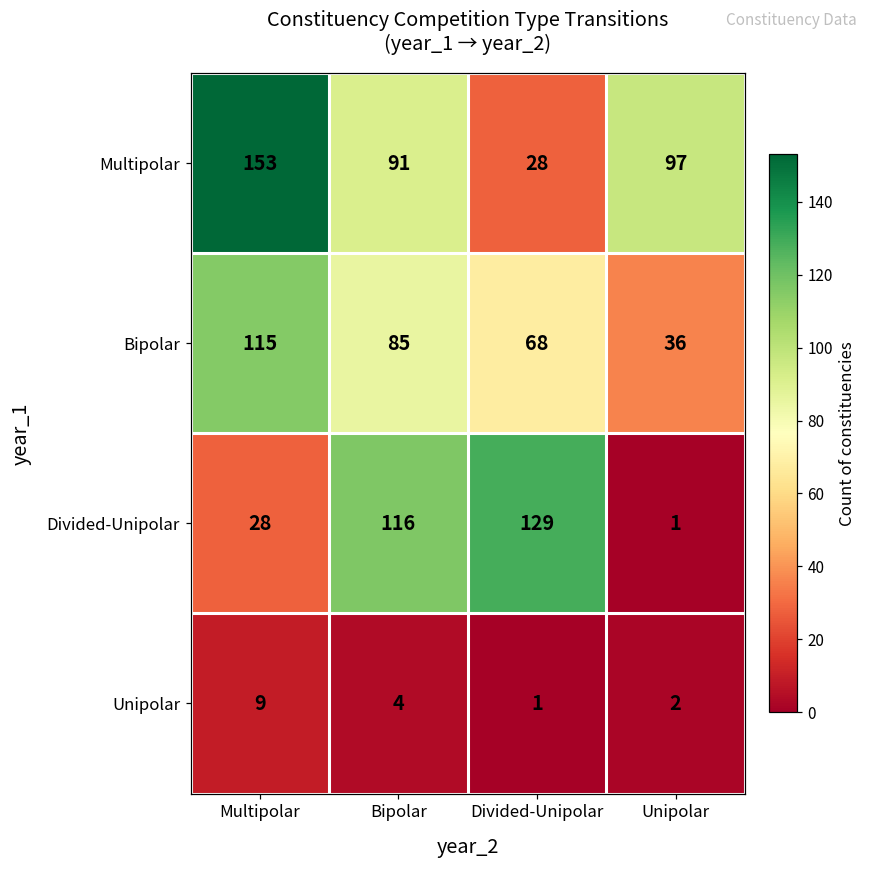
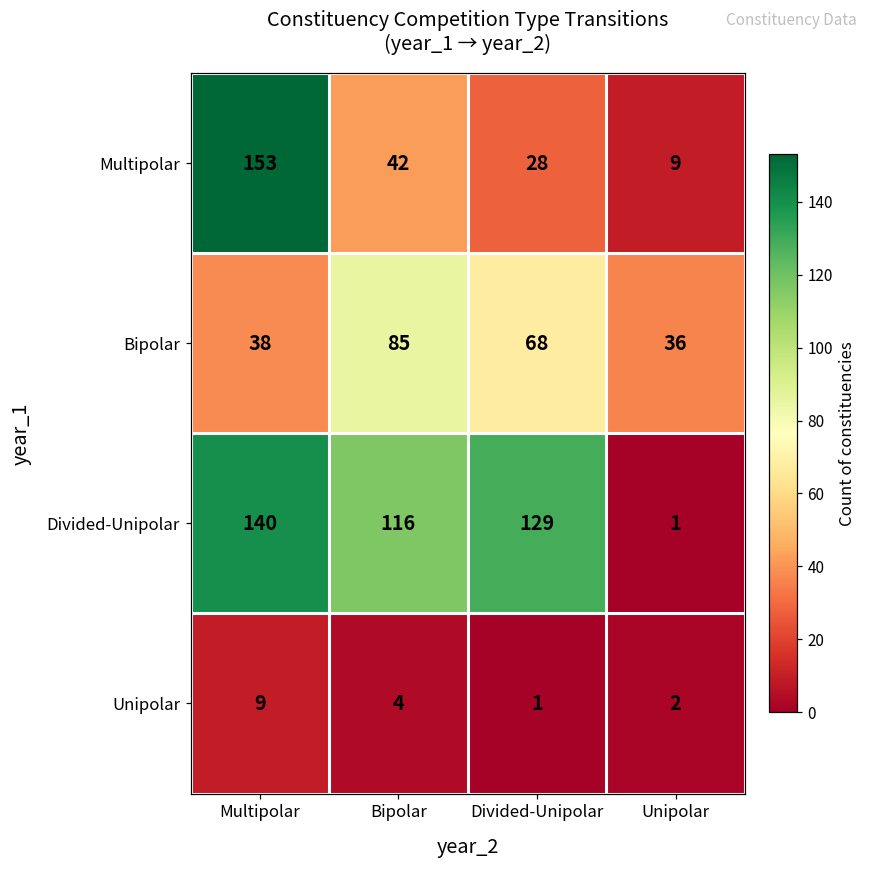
  {
    "Multipolar": {
      "Multipolar": 153,
-     "Bipolar": 91,
+     "Bipolar": 42,
      "Divided-Unipolar": 28,
-     "Unipolar": 97
+     "Unipolar": 9
    },
    "Bipolar": {
-     "Multipolar": 115,
+     "Multipolar": 38,
      "Bipolar": 85,
      "Divided-Unipolar": 68,
      "Unipolar": 36
    },
    "Divided-Unipolar": {
-     "Multipolar": 28,
+     "Multipolar": 140,
      "Bipolar": 116,
      "Divided-Unipolar": 129,
      "Unipolar": 1
    },
    "Unipolar": {
      "Multipolar": 9,
      "Bipolar": 4,
      "Divided-Unipolar": 1,
      "Unipolar": 2
    }
  }
